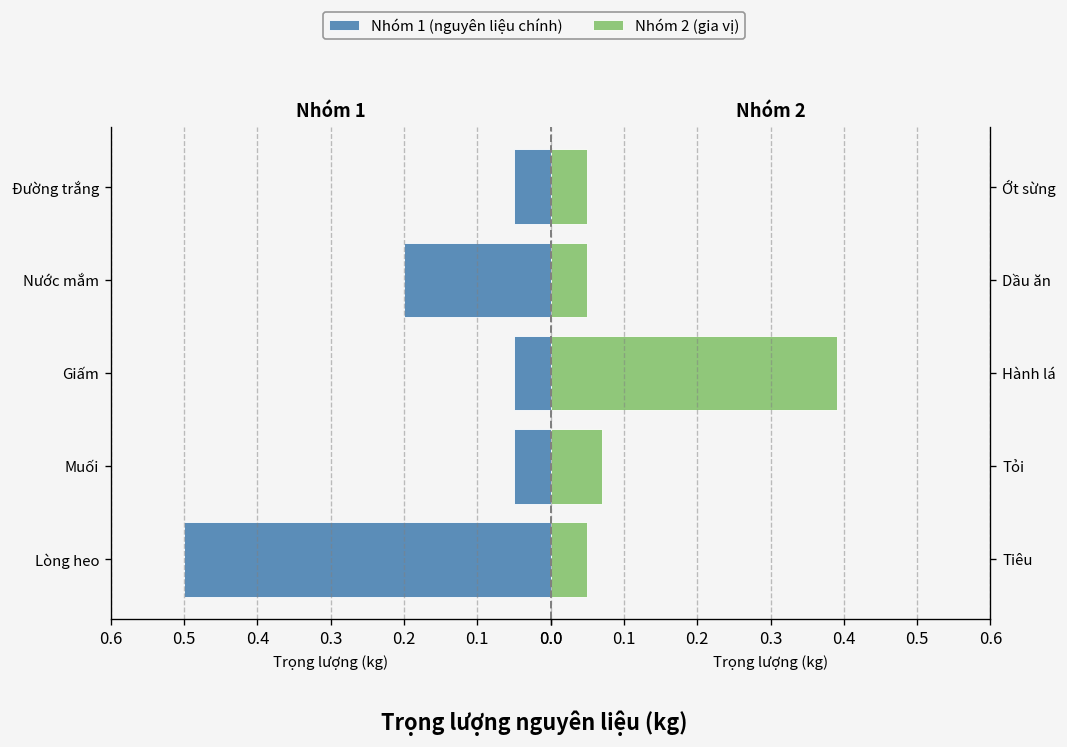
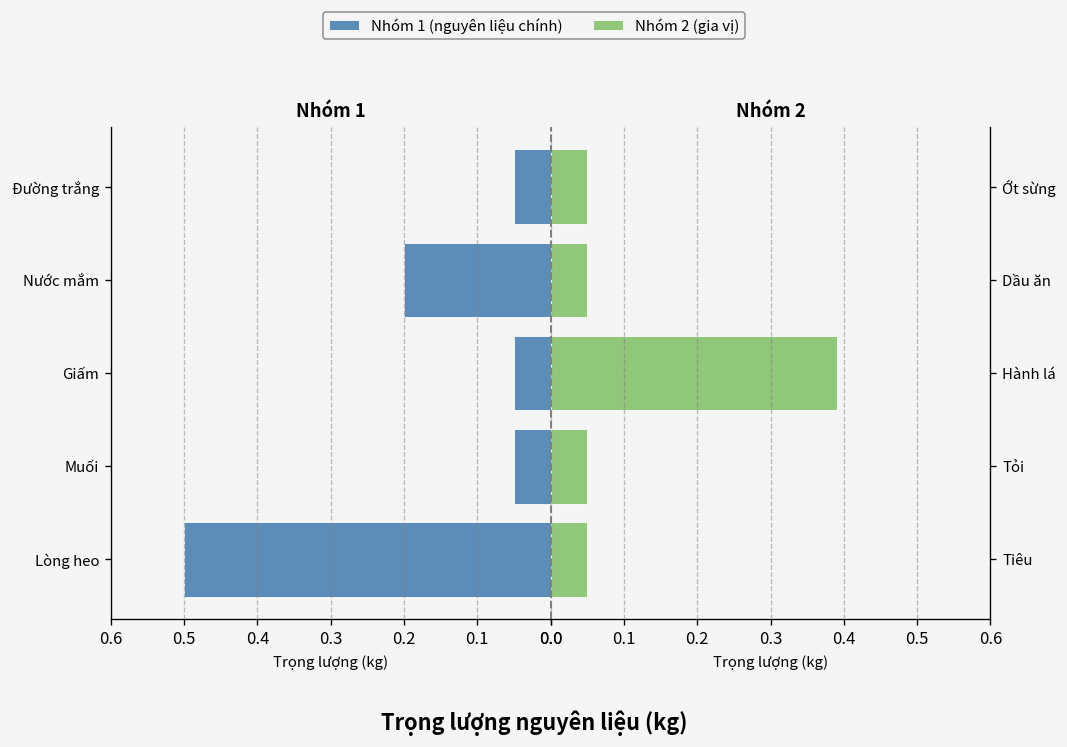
  {
    "Nhóm 1": {
      "Đường trắng": 0.05,
      "Nước mắm": 0.20,
      "Giấm": 0.05,
      "Muối": 0.05,
      "Lòng heo": 0.50
    },
    "Nhóm 2": {
      "Ớt sừng": 0.05,
      "Dầu ăn": 0.05,
      "Hành lá": 0.39,
-     "Tỏi": 0.07,
+     "Tỏi": 0.05,
      "Tiêu": 0.05
    }
  }
